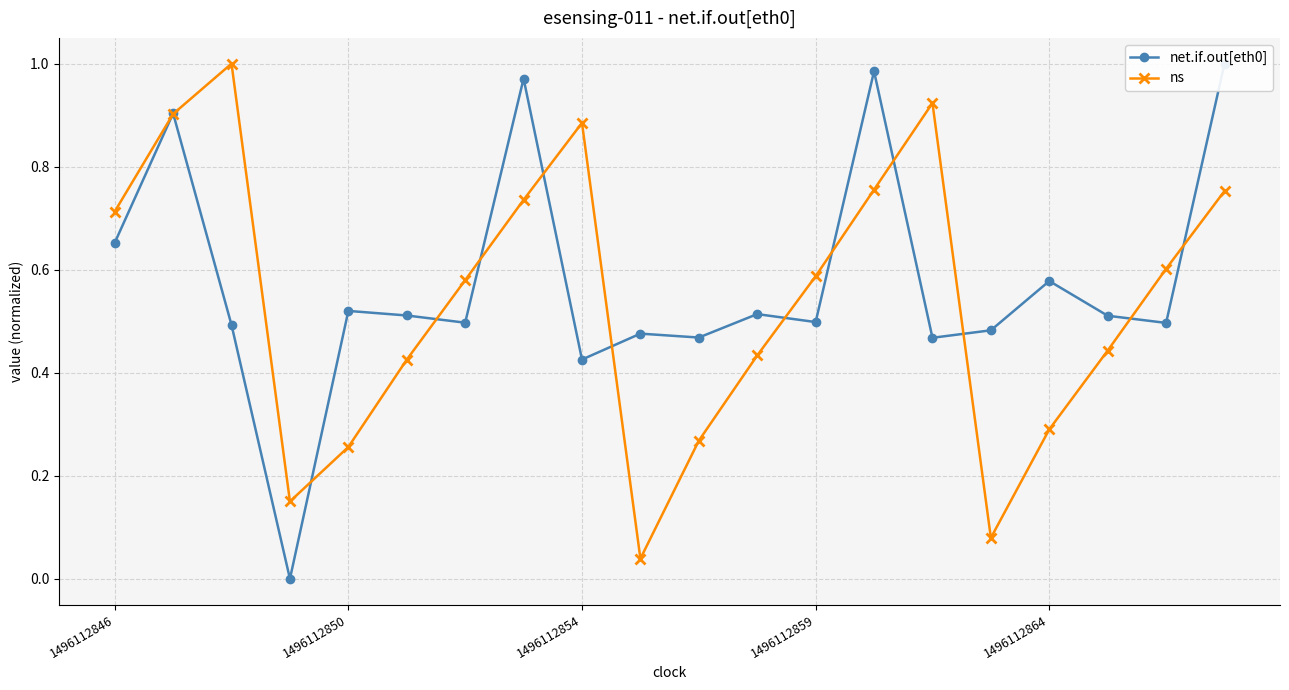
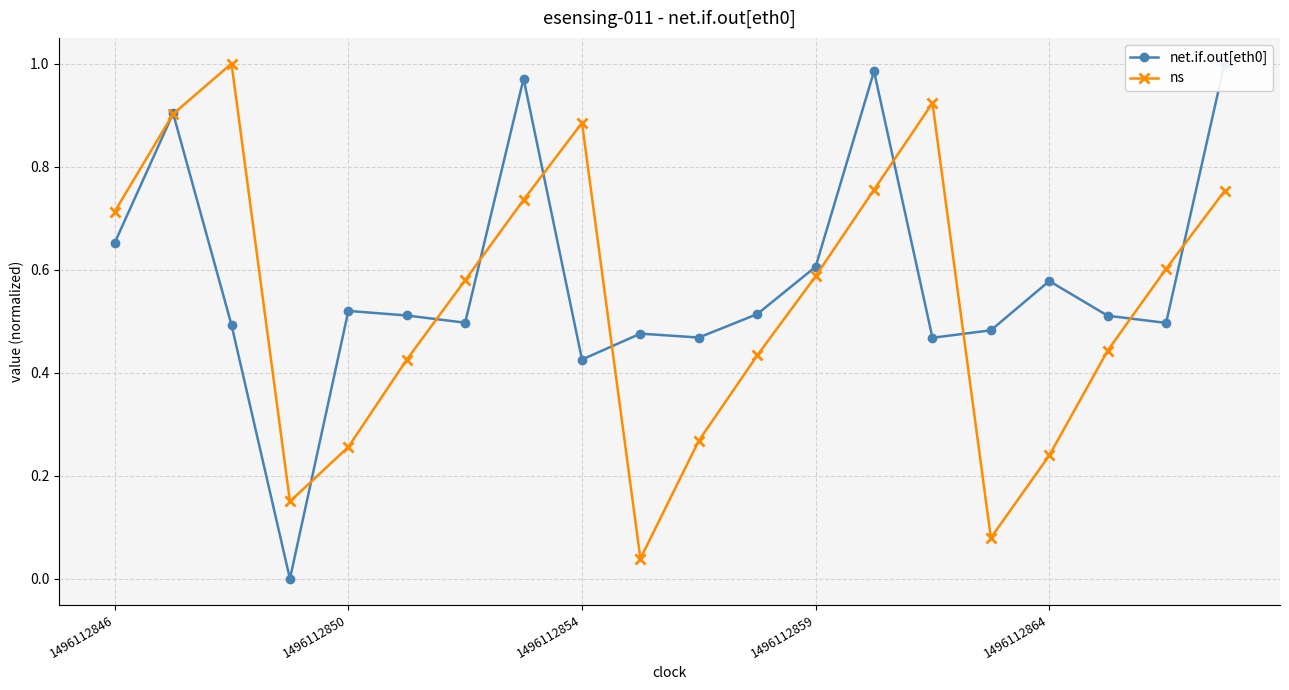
  {
    "net.if.out[eth0]": {
      "1496112846": 0.65,
      "1496112850": 0.52,
      "1496112854": 0.43,
-     "1496112859": 0.50,
+     "1496112859": 0.61,
      "1496112864": 0.58
    },
    "ns": {
      "1496112846": 0.71,
      "1496112850": 0.26,
      "1496112854": 0.88,
      "1496112859": 0.59,
-     "1496112864": 0.29
+     "1496112864": 0.24
    }
  }
